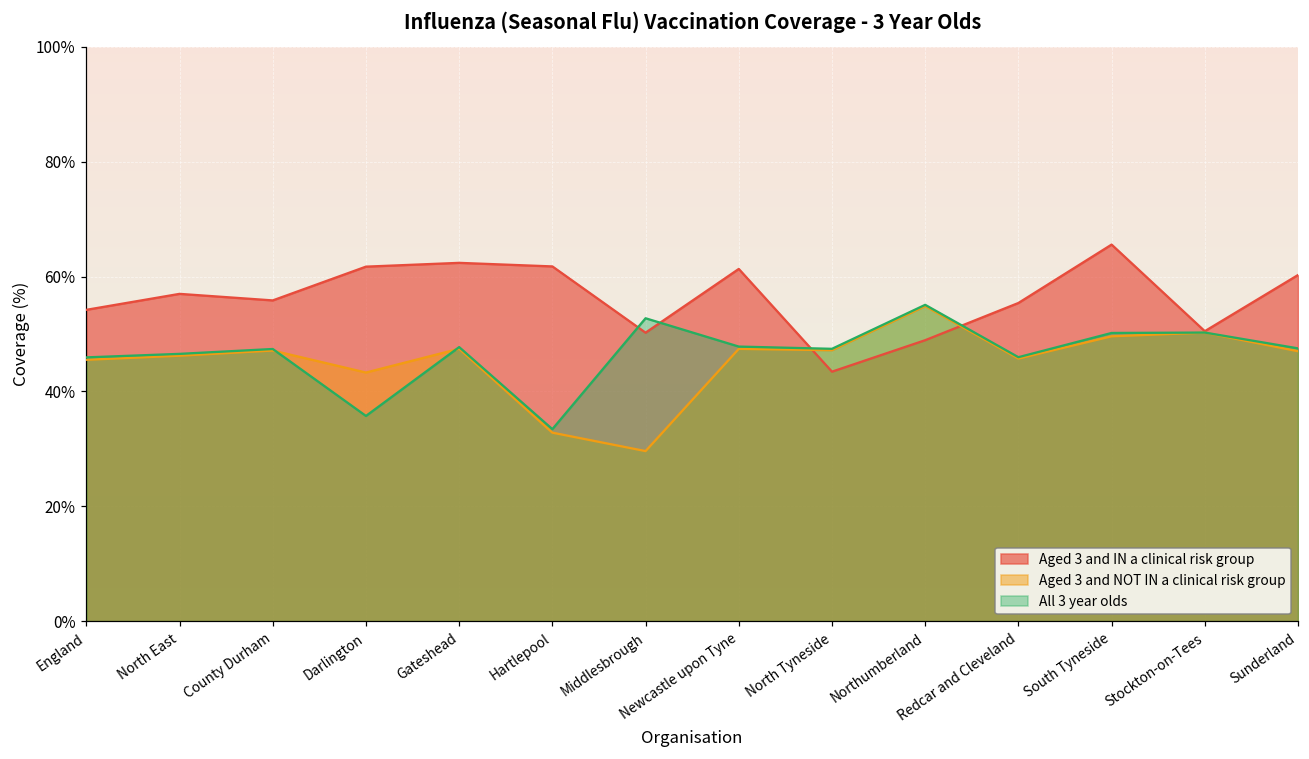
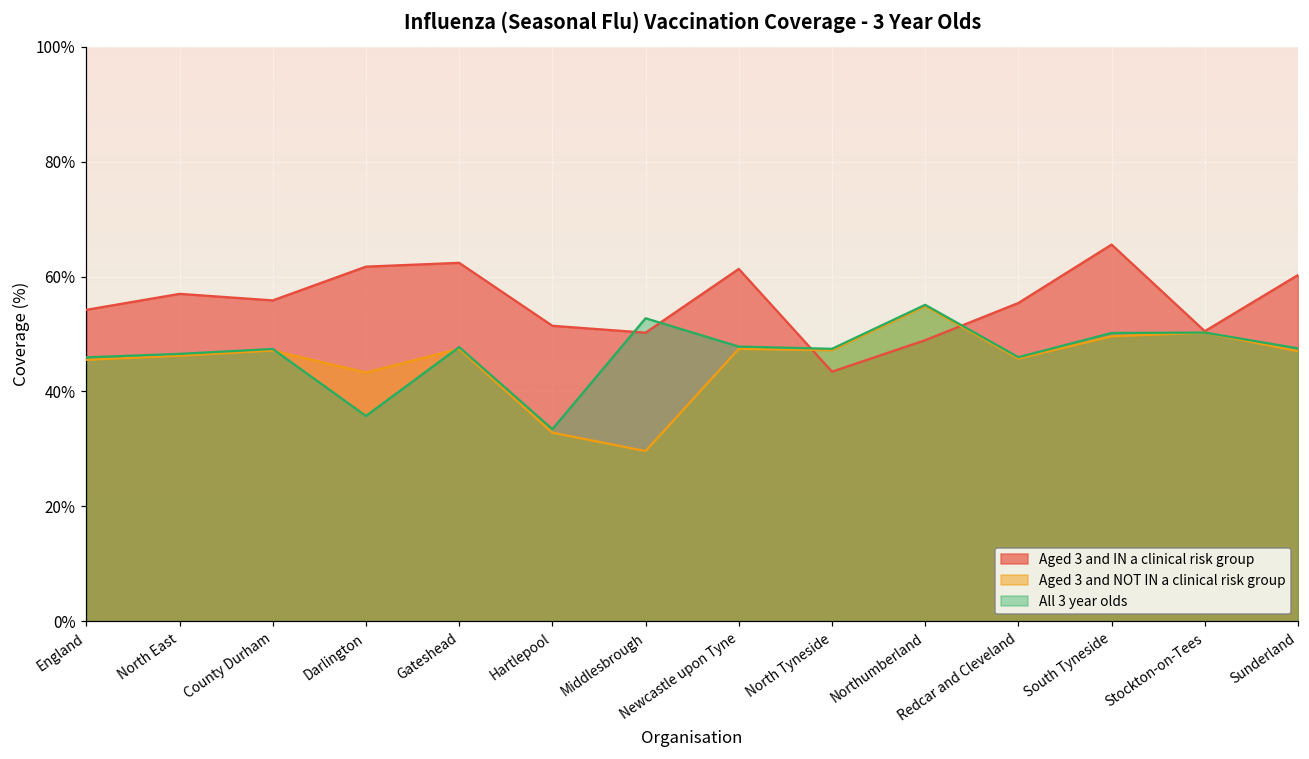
  {
    "Aged 3 and IN a clinical risk group": {
      "England": "54%",
      "North East": "57%",
      "County Durham": "56%",
      "Darlington": "62%",
      "Gateshead": "62%",
-     "Hartlepool": "62%",
+     "Hartlepool": "51%",
      "Middlesbrough": "50%",
      "Newcastle upon Tyne": "61%",
      "North Tyneside": "43%",
      "Northumberland": "49%",
      "Redcar and Cleveland": "55%",
      "South Tyneside": "66%",
      "Sunderland": "60%"
    },
    "Aged 3 and NOT IN a clinical risk group": {
      "Darlington": "43%",
      "Hartlepool": "33%",
      "Middlesbrough": "30%",
      "South Tyneside": "50%",
      "Sunderland": "47%"
    },
    "All 3 year olds": {
      "Darlington": "36%",
      "Hartlepool": "33%",
      "Middlesbrough": "53%",
      "South Tyneside": "50%",
      "Sunderland": "48%"
    }
  }
